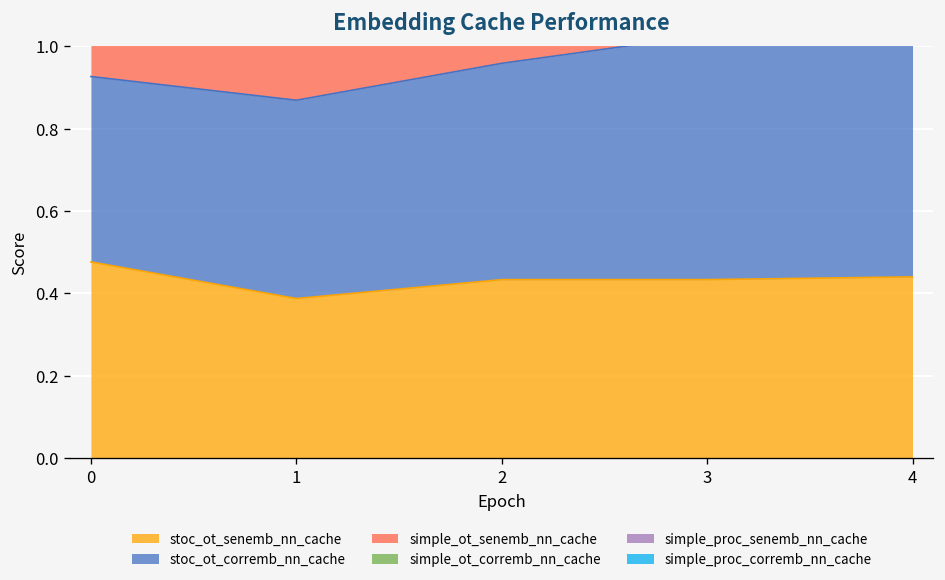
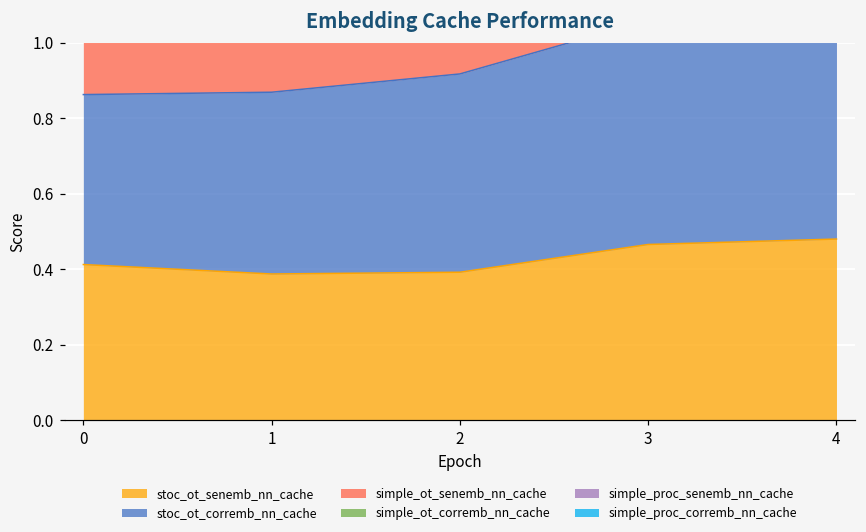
  {
    "stoc_ot_senemb_nn_cache": {
-     "0": 0.48,
+     "0": 0.41,
      "1": 0.39,
-     "2": 0.43,
-     "3": 0.43,
-     "4": 0.44
+     "2": 0.39,
+     "3": 0.47,
+     "4": 0.48
    },
    "stoc_ot_corremb_nn_cache": {
      "0": 0.45,
      "1": 0.48,
      "2": 0.53
    }
  }
